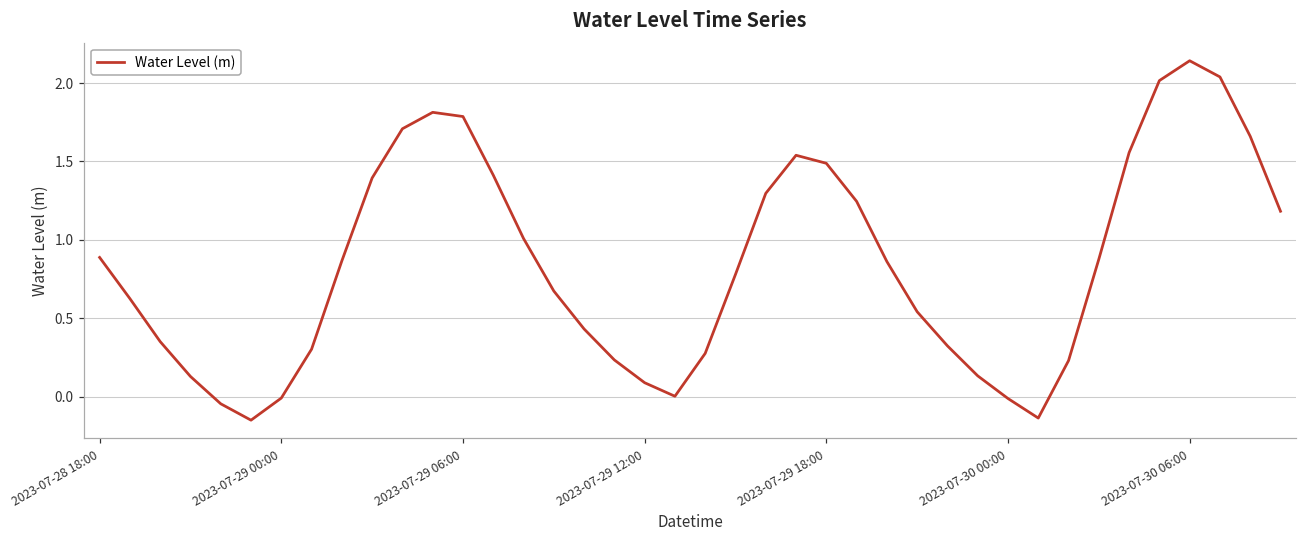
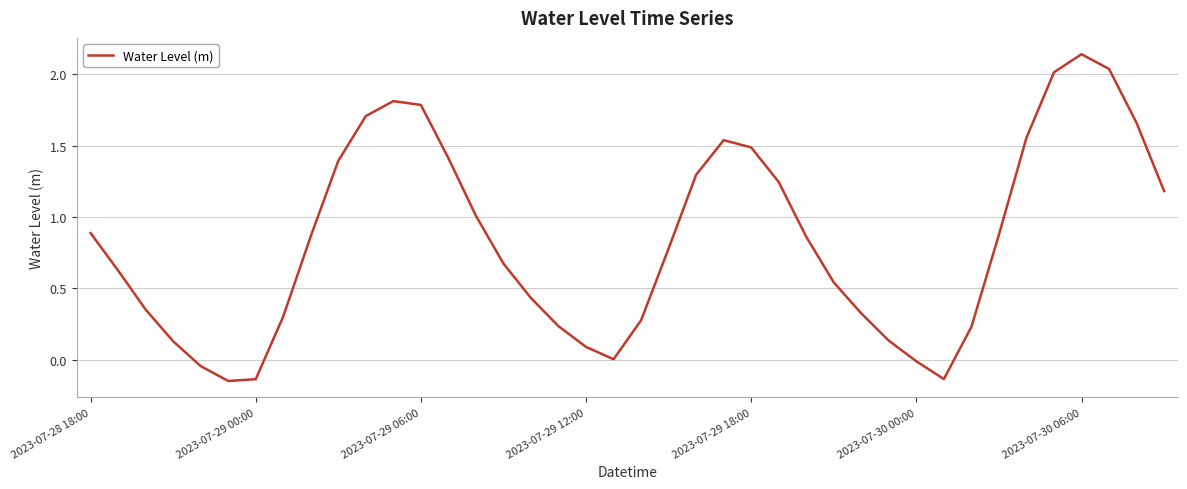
  {
    "2023-07-28 18:00": 0.89,
-   "2023-07-29 00:00": -0.01,
+   "2023-07-29 00:00": -0.14,
    "2023-07-29 06:00": 1.79,
    "2023-07-29 12:00": 0.09,
    "2023-07-29 18:00": 1.49,
    "2023-07-30 00:00": -0.01,
    "2023-07-30 06:00": 2.14
  }
